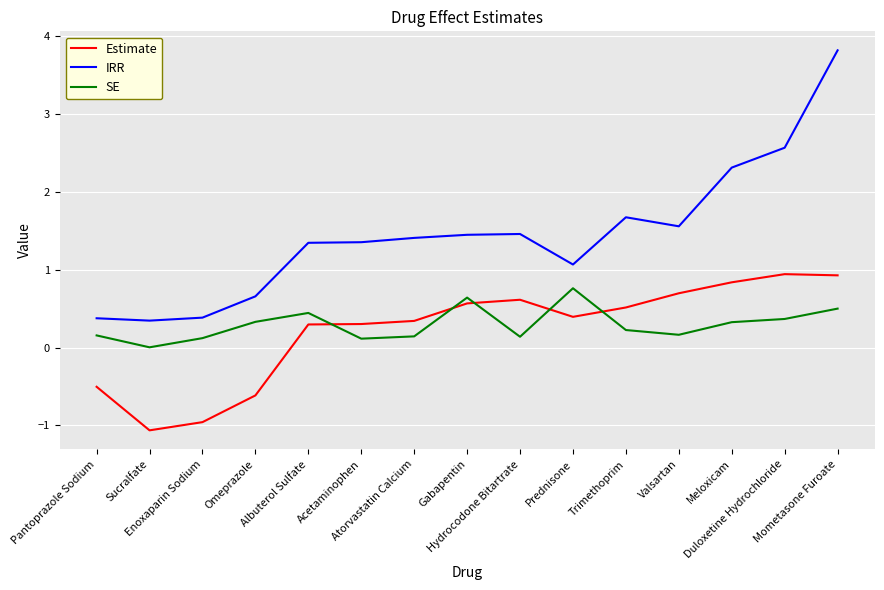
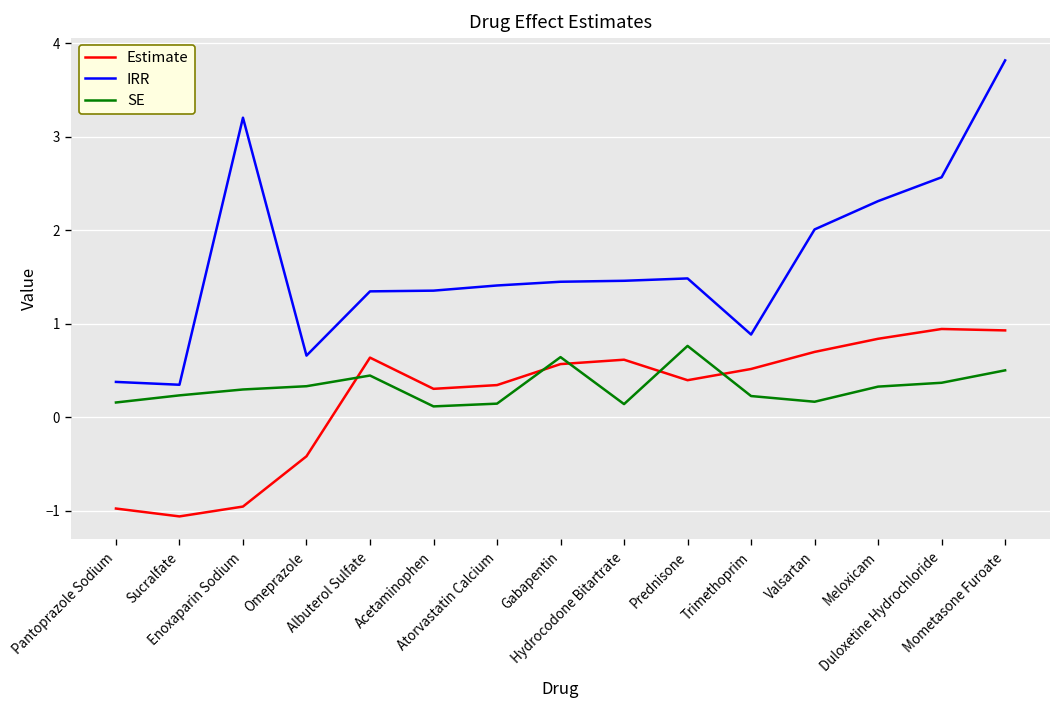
  {
    "Estimate": {
-     "Pantoprazole Sodium": -0.5,
+     "Pantoprazole Sodium": -1.0,
      "Sucralfate": -1.1,
      "Enoxaparin Sodium": -1.0,
-     "Omeprazole": -0.6,
-     "Albuterol Sulfate": 0.3,
+     "Omeprazole": -0.4,
+     "Albuterol Sulfate": 0.6,
      "Acetaminophen": 0.3,
      "Atorvastatin Calcium": 0.3,
      "Gabapentin": 0.6,
      "Hydrocodone Bitartrate": 0.6,
      "Prednisone": 0.4,
      "Trimethoprim": 0.5,
      "Valsartan": 0.7,
      "Meloxicam": 0.8,
      "Duloxetine Hydrochloride": 0.9,
      "Mometasone Furoate": 0.9
    },
    "IRR": {
      "Pantoprazole Sodium": 0.4,
      "Sucralfate": 0.3,
-     "Enoxaparin Sodium": 0.4,
+     "Enoxaparin Sodium": 3.2,
      "Omeprazole": 0.7,
      "Albuterol Sulfate": 1.3,
      "Acetaminophen": 1.4,
      "Atorvastatin Calcium": 1.4,
      "Gabapentin": 1.4,
      "Hydrocodone Bitartrate": 1.5,
-     "Prednisone": 1.1,
-     "Trimethoprim": 1.7,
-     "Valsartan": 1.6,
+     "Prednisone": 1.5,
+     "Trimethoprim": 0.9,
+     "Valsartan": 2.0,
      "Meloxicam": 2.3,
      "Duloxetine Hydrochloride": 2.6,
      "Mometasone Furoate": 3.8
    },
    "SE": {
      "Pantoprazole Sodium": 0.2,
-     "Sucralfate": 0.0,
-     "Enoxaparin Sodium": 0.1,
+     "Sucralfate": 0.2,
+     "Enoxaparin Sodium": 0.3,
      "Omeprazole": 0.3,
      "Albuterol Sulfate": 0.4,
      "Acetaminophen": 0.1,
      "Atorvastatin Calcium": 0.1,
      "Gabapentin": 0.6,
      "Hydrocodone Bitartrate": 0.1,
      "Prednisone": 0.8,
      "Trimethoprim": 0.2,
      "Valsartan": 0.2,
      "Meloxicam": 0.3,
      "Duloxetine Hydrochloride": 0.4,
      "Mometasone Furoate": 0.5
    }
  }
